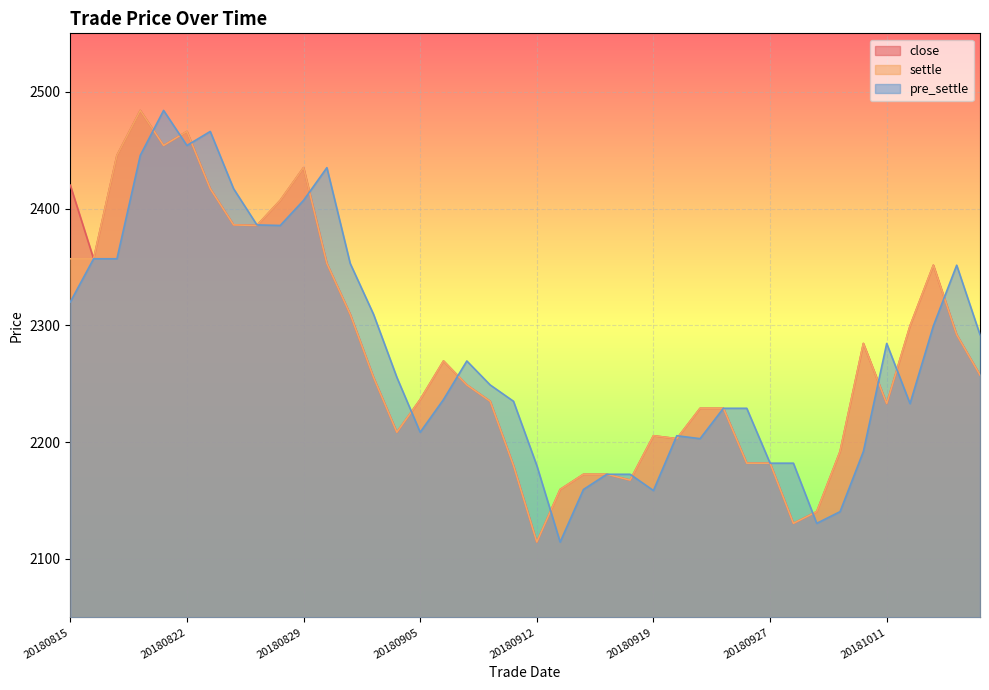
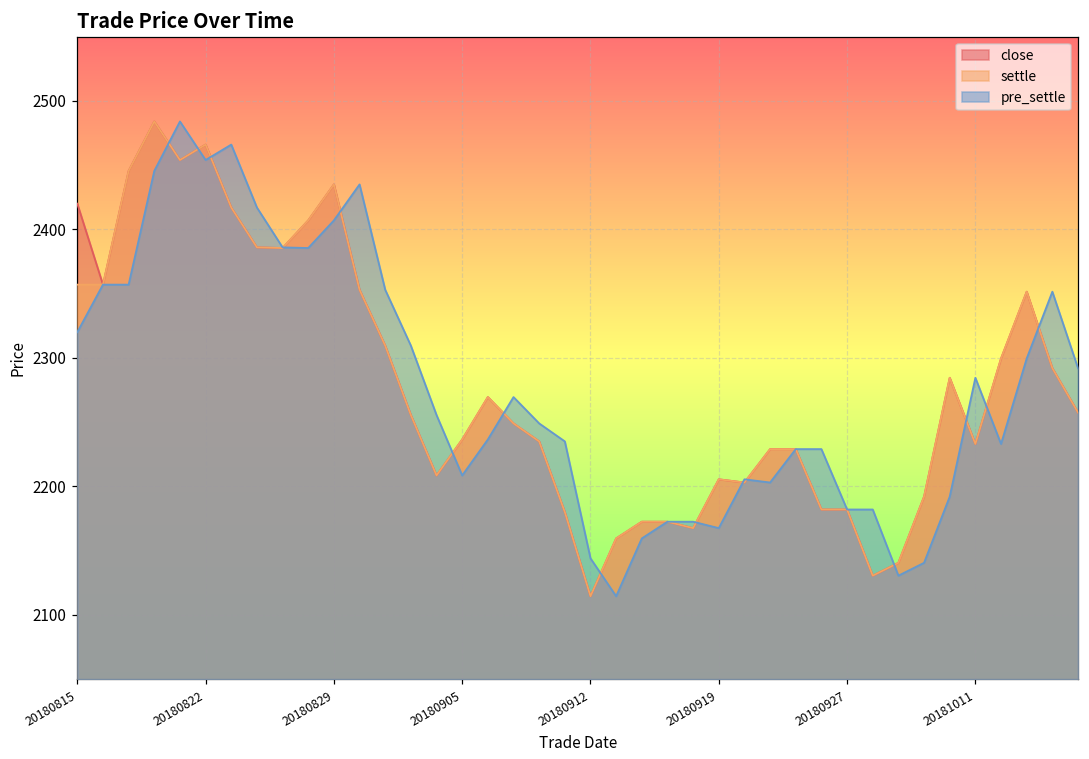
  {
    "close": {
      "20180815": 2420
    },
    "settle": {
      "20180815": 2357
    },
    "pre_settle": {
      "20180815": 2320,
      "20180822": 2454,
      "20180829": 2407,
      "20180905": 2209,
-     "20180912": 2180,
-     "20180919": 2159,
+     "20180912": 2144,
+     "20180919": 2168,
      "20181011": 2285
    }
  }
